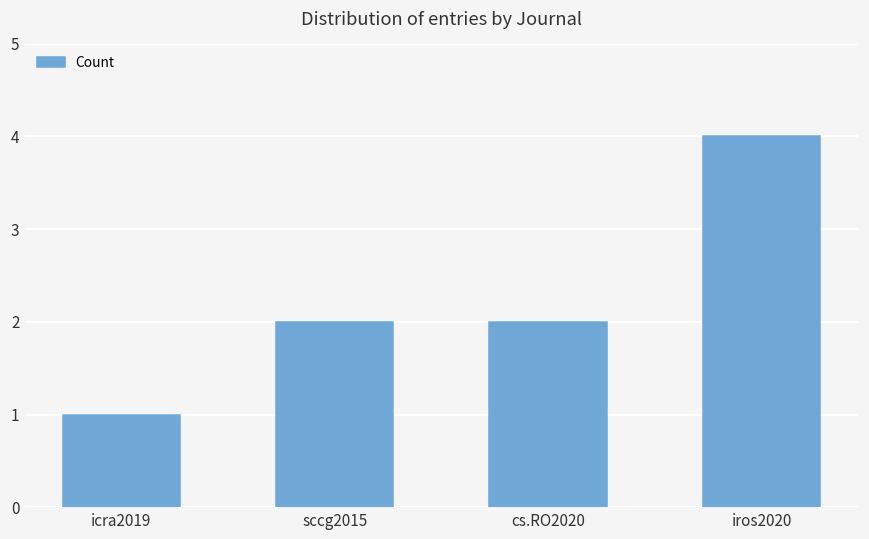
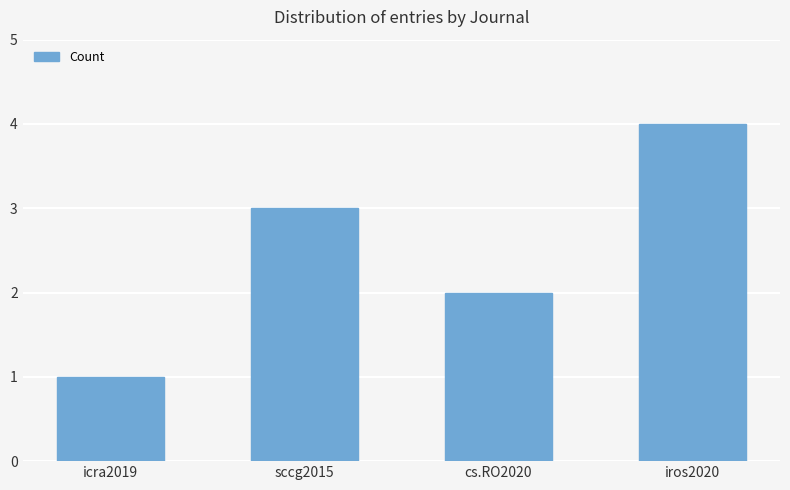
  {
    "icra2019": 1,
-   "sccg2015": 2,
+   "sccg2015": 3,
    "cs.RO2020": 2,
    "iros2020": 4
  }
